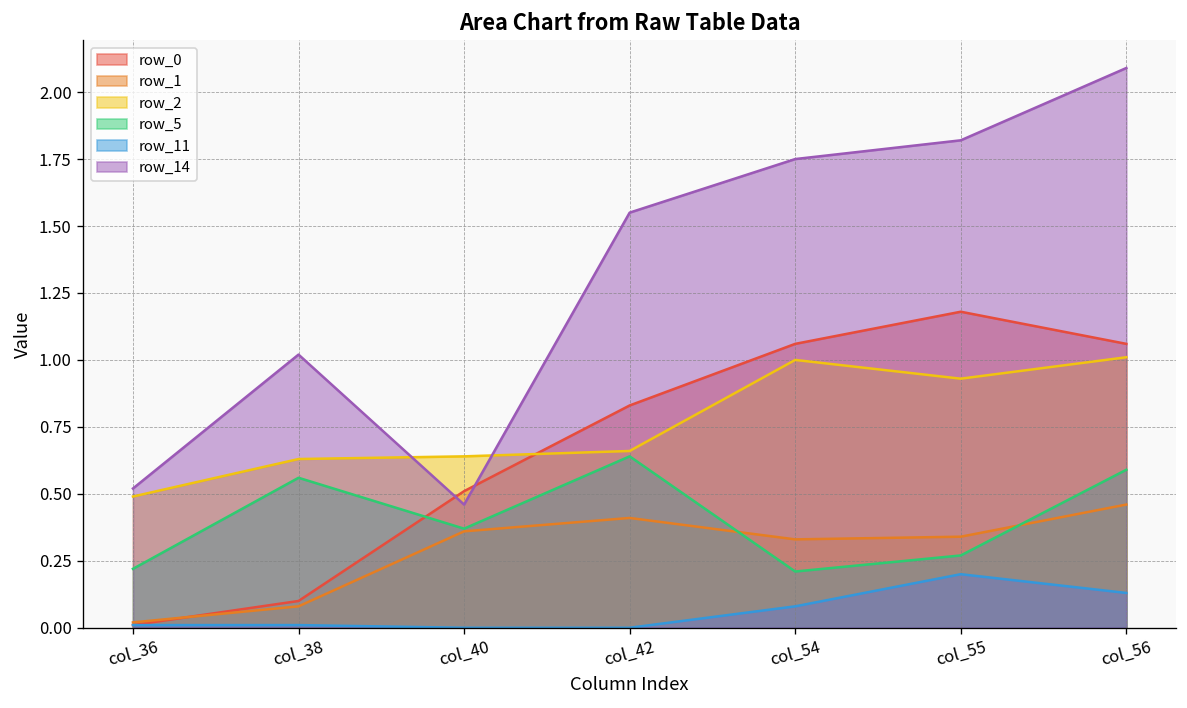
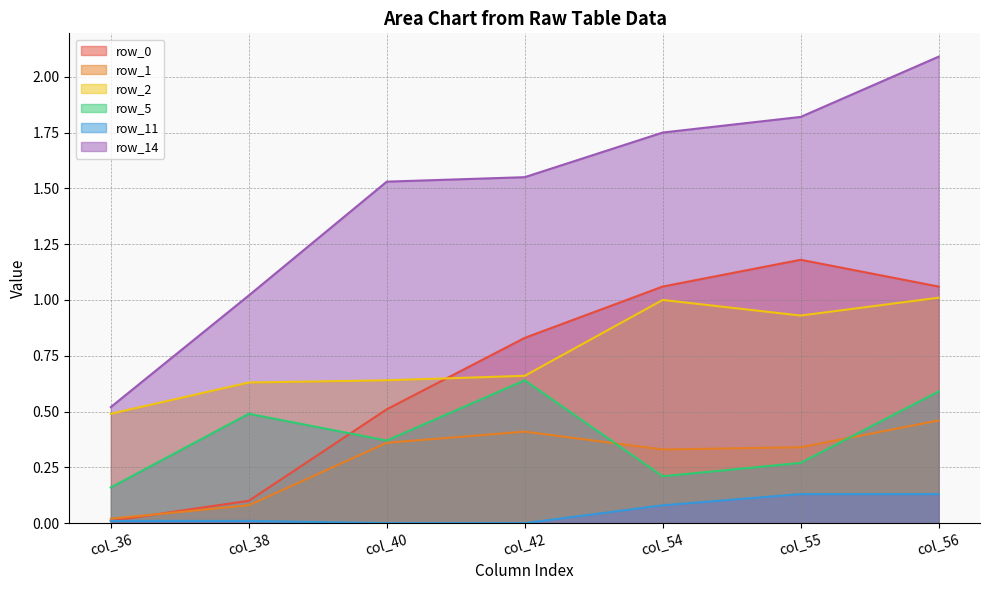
  {
    "row_5": {
-     "col_36": 0.22,
-     "col_38": 0.56,
+     "col_36": 0.16,
+     "col_38": 0.49,
      "col_42": 0.64,
      "col_54": 0.21,
      "col_55": 0.27,
      "col_56": 0.59
    },
    "row_11": {
      "col_38": 0.01,
      "col_40": 0.00,
      "col_42": 0.00,
      "col_54": 0.08,
-     "col_55": 0.20,
+     "col_55": 0.13,
      "col_56": 0.13
    },
    "row_14": {
      "col_36": 0.52,
      "col_38": 1.02,
-     "col_40": 0.46,
+     "col_40": 1.53,
      "col_42": 1.55,
      "col_54": 1.75,
      "col_55": 1.82,
      "col_56": 2.09
    }
  }
